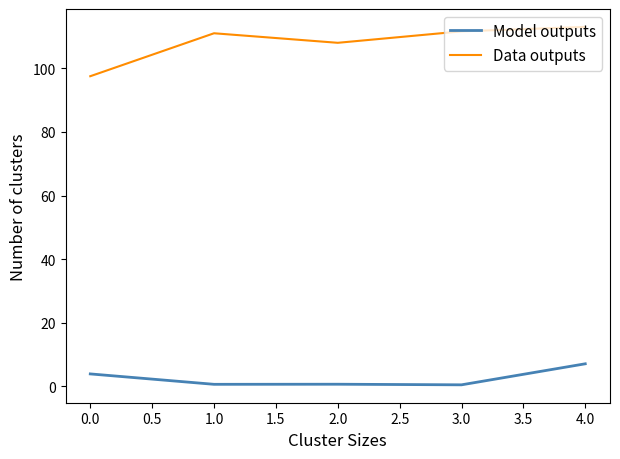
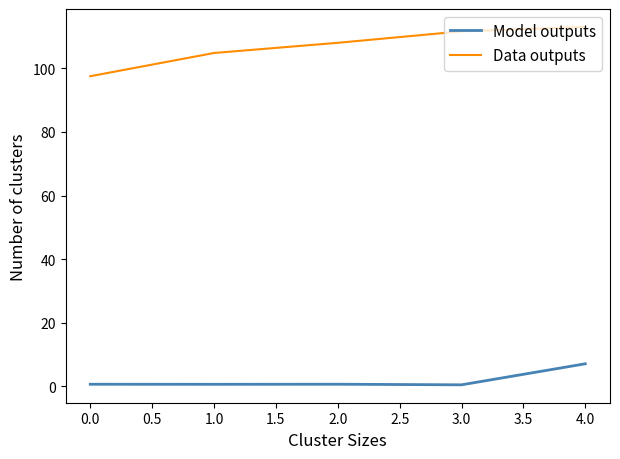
  {
    "Model outputs": {
-     "0.0": 4,
+     "0.0": 1,
      "1.0": 1,
      "2.0": 1,
      "3.0": 1,
      "4.0": 7
    },
    "Data outputs": {
      "0.0": 98,
-     "1.0": 111,
+     "1.0": 105,
      "2.0": 108
    }
  }
